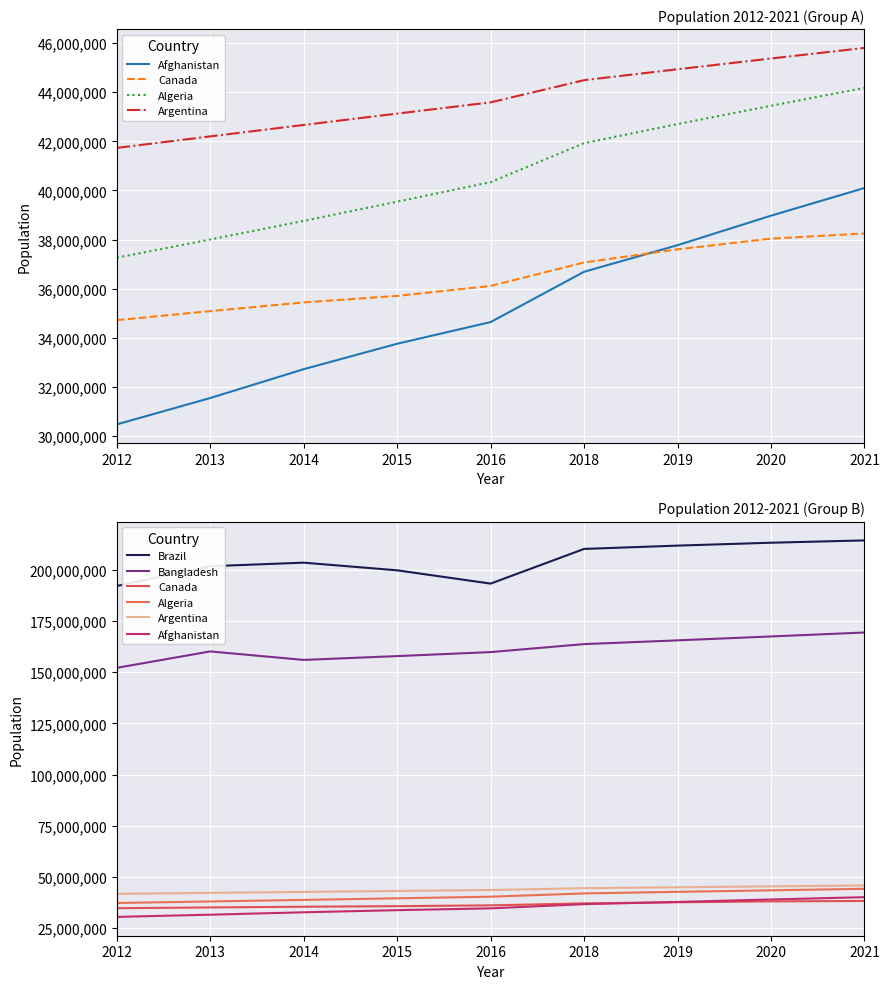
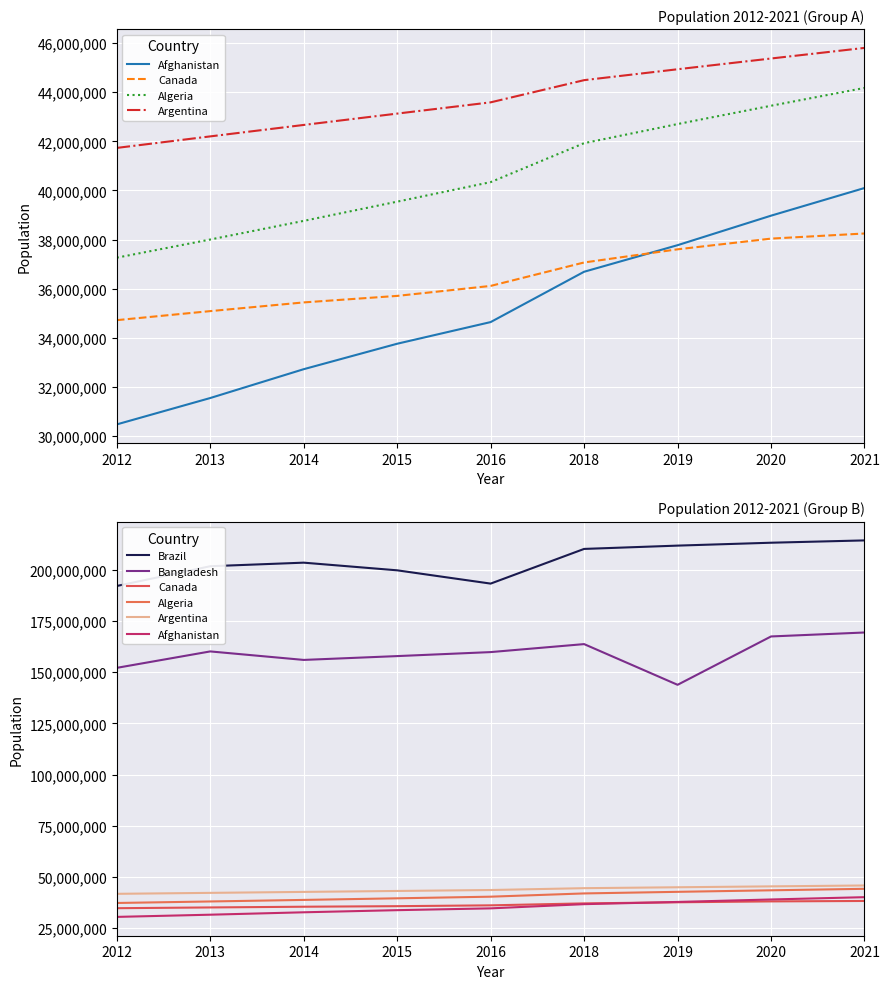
  {
    "Population 2012-2021 (Group B)": {
      "Brazil": {
        "2012": "192,000,000",
        "2014": "203,000,000",
        "2015": "200,000,000",
        "2016": "193,000,000",
        "2018": "210,000,000",
        "2019": "212,000,000",
        "2020": "213,000,000",
        "2021": "214,000,000"
      },
      "Bangladesh": {
        "2012": "152,000,000",
        "2013": "160,000,000",
        "2014": "156,000,000",
        "2015": "158,000,000",
        "2016": "160,000,000",
        "2018": "164,000,000",
-       "2019": "166,000,000",
+       "2019": "144,000,000",
        "2020": "167,000,000",
        "2021": "169,000,000"
      },
      "Argentina": {
        "2012": "42,000,000",
        "2013": "42,000,000",
        "2014": "43,000,000",
        "2015": "43,000,000",
        "2016": "44,000,000",
        "2018": "44,000,000",
        "2019": "45,000,000",
        "2020": "45,000,000",
        "2021": "46,000,000"
      }
    }
  }
